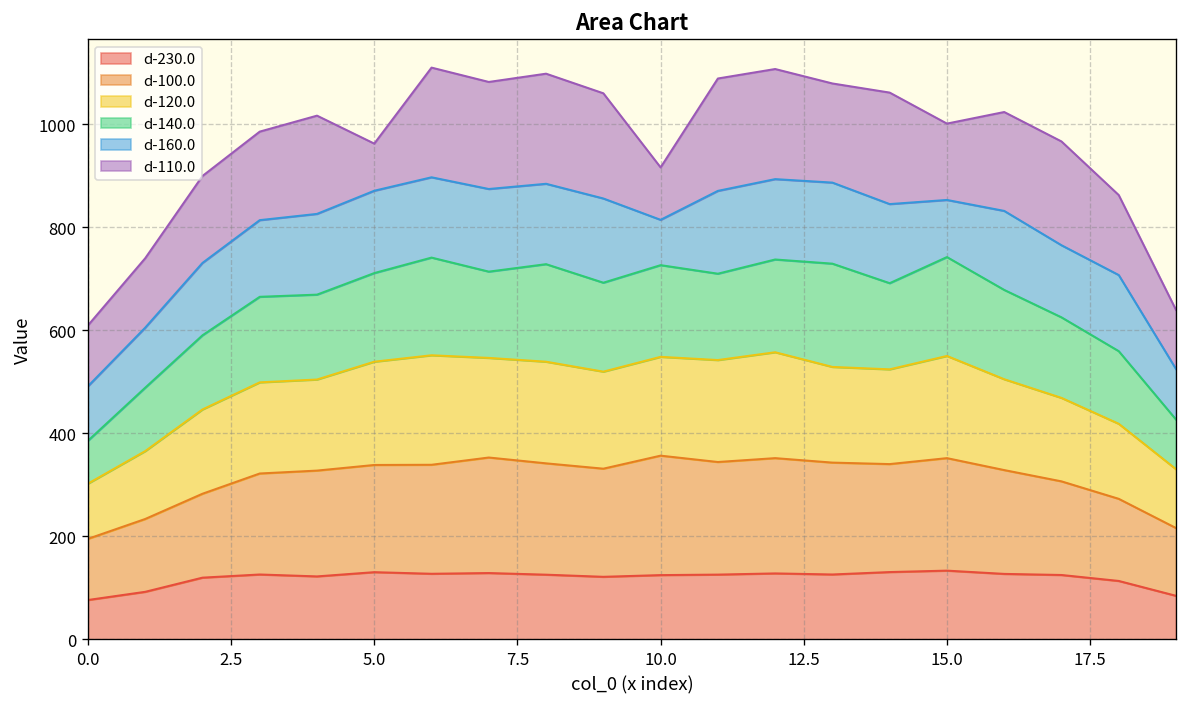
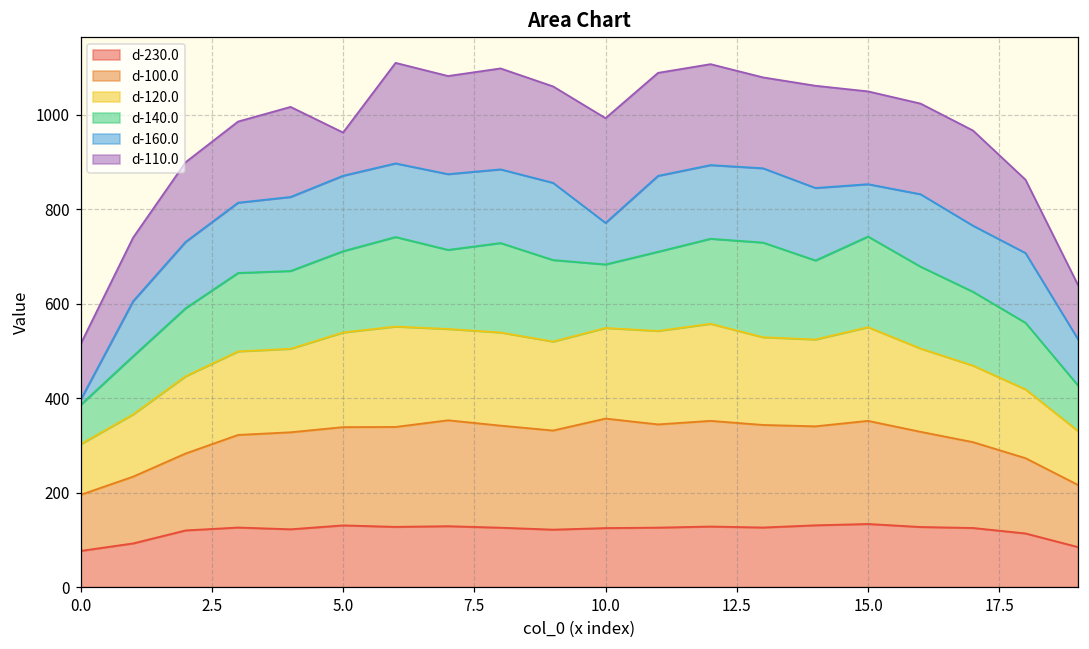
  {
    "d-140.0": {
      "0.0": 80,
      "5.0": 170,
-     "10.0": 180,
+     "10.0": 130,
      "15.0": 190
    },
    "d-160.0": {
-     "0.0": 110,
+     "0.0": 10,
      "5.0": 160,
      "10.0": 90,
      "15.0": 110
    },
    "d-110.0": {
      "0.0": 120,
      "5.0": 90,
-     "10.0": 100,
-     "15.0": 150
+     "10.0": 220,
+     "15.0": 200
    }
  }
